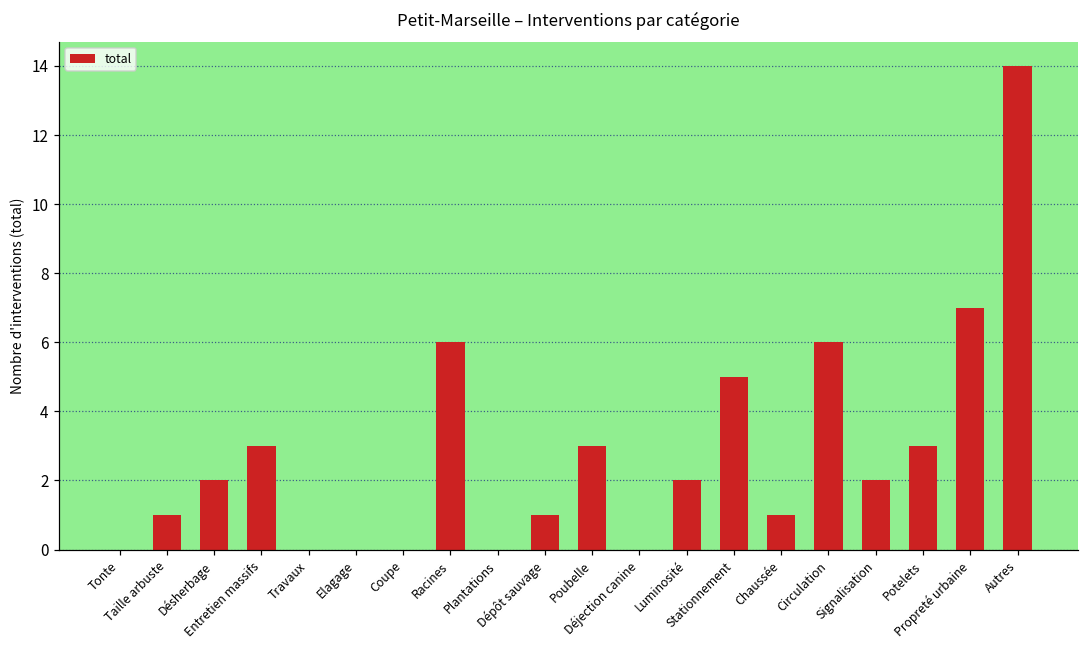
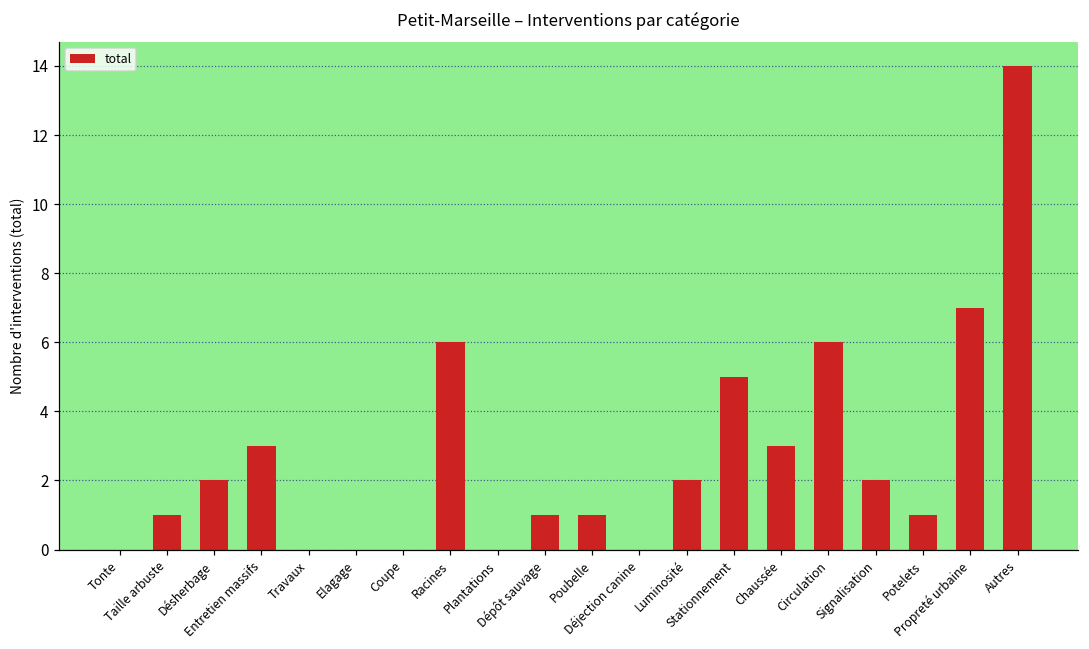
  {
    "Tonte": 0,
    "Taille arbuste": 1,
    "Désherbage": 2,
    "Entretien massifs": 3,
    "Travaux": 0,
    "Elagage": 0,
    "Coupe": 0,
    "Racines": 6,
    "Plantations": 0,
    "Dépôt sauvage": 1,
-   "Poubelle": 3,
+   "Poubelle": 1,
    "Déjection canine": 0,
    "Luminosité": 2,
    "Stationnement": 5,
-   "Chaussée": 1,
+   "Chaussée": 3,
    "Circulation": 6,
    "Signalisation": 2,
-   "Potelets": 3,
+   "Potelets": 1,
    "Propreté urbaine": 7,
    "Autres": 14
  }
